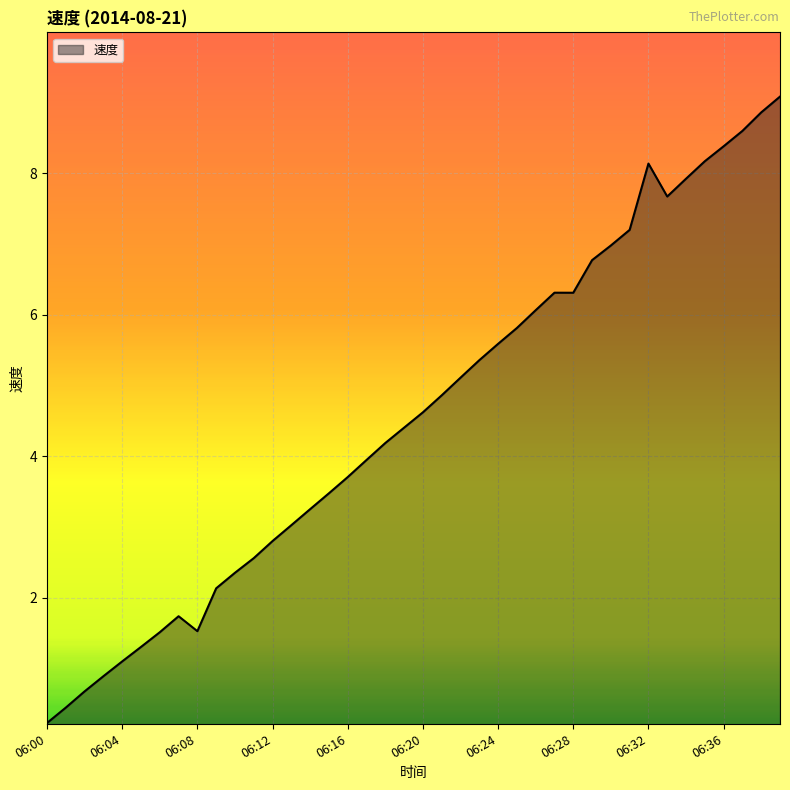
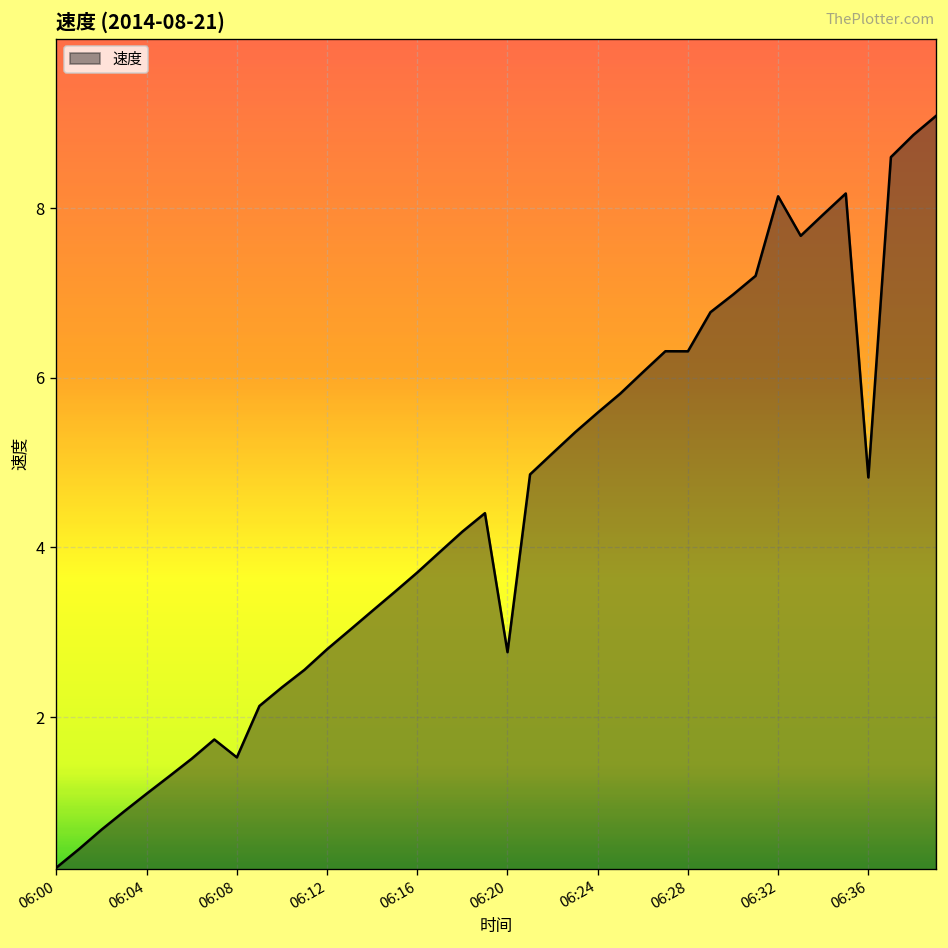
  {
    "06:00": 0.2,
    "06:04": 1.1,
    "06:08": 1.5,
    "06:12": 2.8,
    "06:16": 3.7,
-   "06:20": 4.6,
+   "06:20": 2.8,
    "06:24": 5.6,
    "06:28": 6.3,
    "06:32": 8.1,
-   "06:36": 8.4
+   "06:36": 4.8
  }
